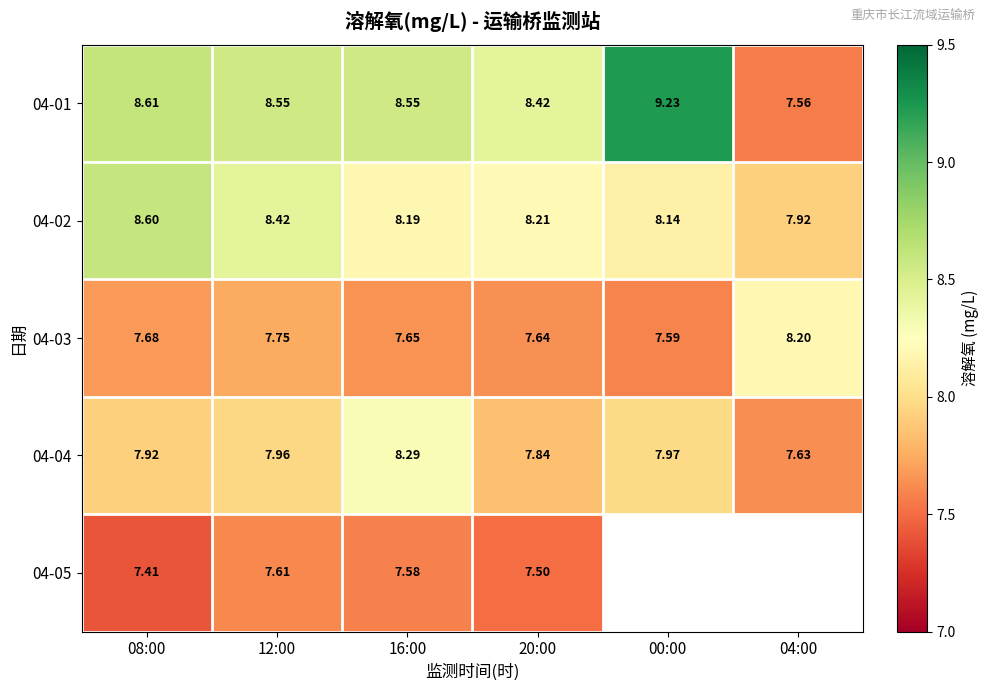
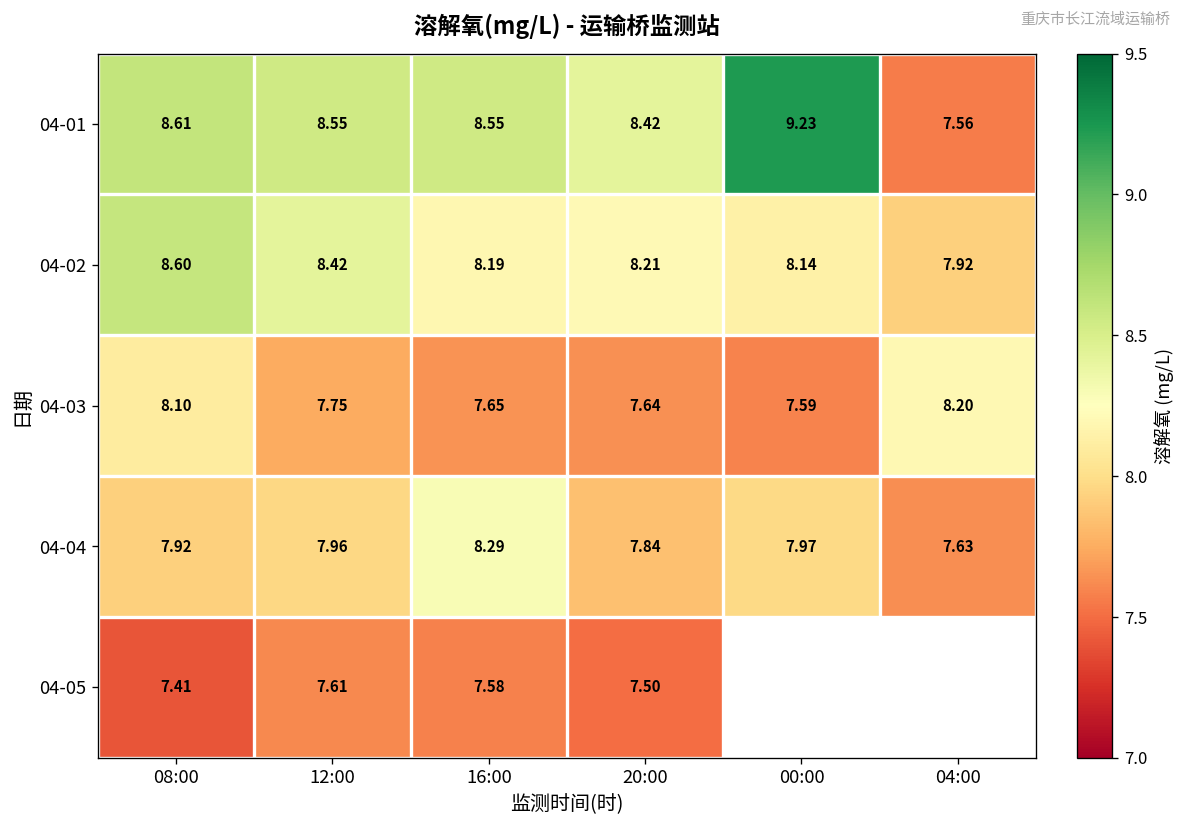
  {
    "04-01": {
      "08:00": 8.61,
      "12:00": 8.55,
      "16:00": 8.55,
      "20:00": 8.42,
      "00:00": 9.23,
      "04:00": 7.56
    },
    "04-02": {
      "08:00": 8.60,
      "12:00": 8.42,
      "16:00": 8.19,
      "20:00": 8.21,
      "00:00": 8.14,
      "04:00": 7.92
    },
    "04-03": {
-     "08:00": 7.68,
+     "08:00": 8.10,
      "12:00": 7.75,
      "16:00": 7.65,
      "20:00": 7.64,
      "00:00": 7.59,
      "04:00": 8.20
    },
    "04-04": {
      "08:00": 7.92,
      "12:00": 7.96,
      "16:00": 8.29,
      "20:00": 7.84,
      "00:00": 7.97,
      "04:00": 7.63
    },
    "04-05": {
      "08:00": 7.41,
      "12:00": 7.61,
      "16:00": 7.58,
      "20:00": 7.50
    }
  }
